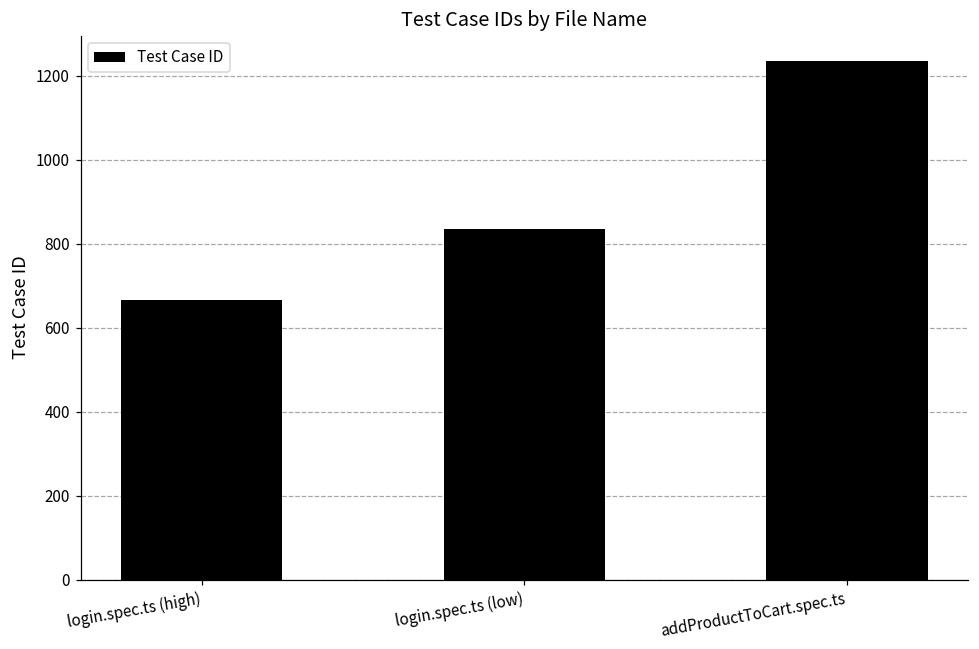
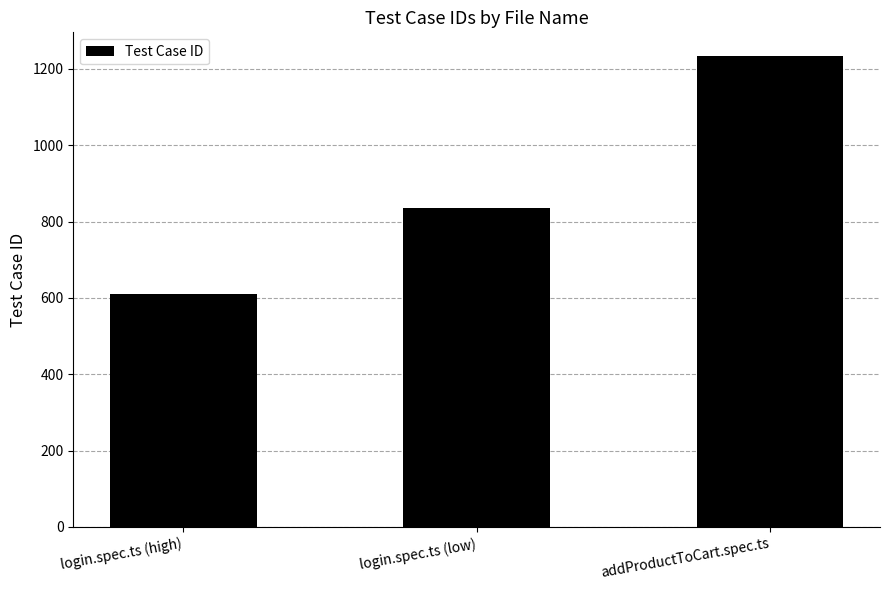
  {
-   "login.spec.ts (high)": 670,
+   "login.spec.ts (high)": 610,
    "login.spec.ts (low)": 840,
    "addProductToCart.spec.ts": 1230
  }
